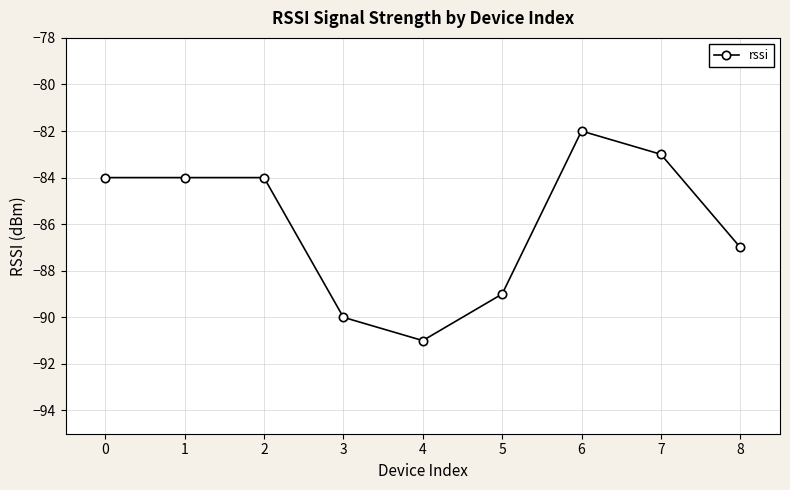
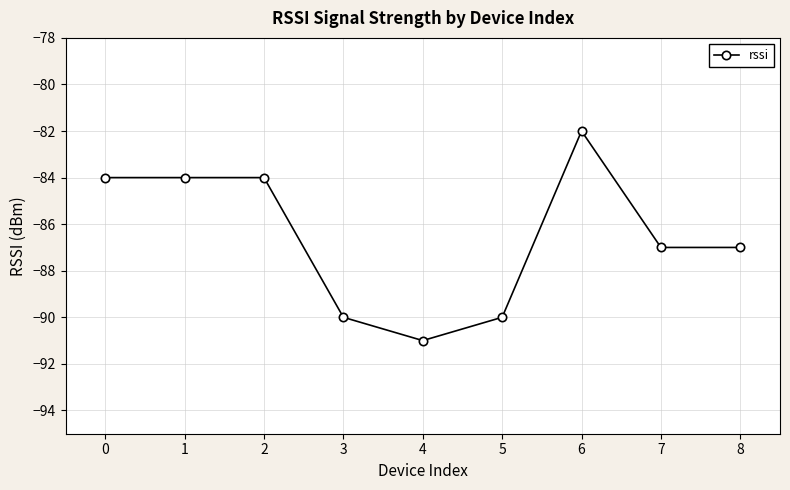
  {
    "0": -84,
    "1": -84,
    "2": -84,
    "3": -90,
    "4": -91,
-   "5": -89,
+   "5": -90,
    "6": -82,
-   "7": -83,
+   "7": -87,
    "8": -87
  }
